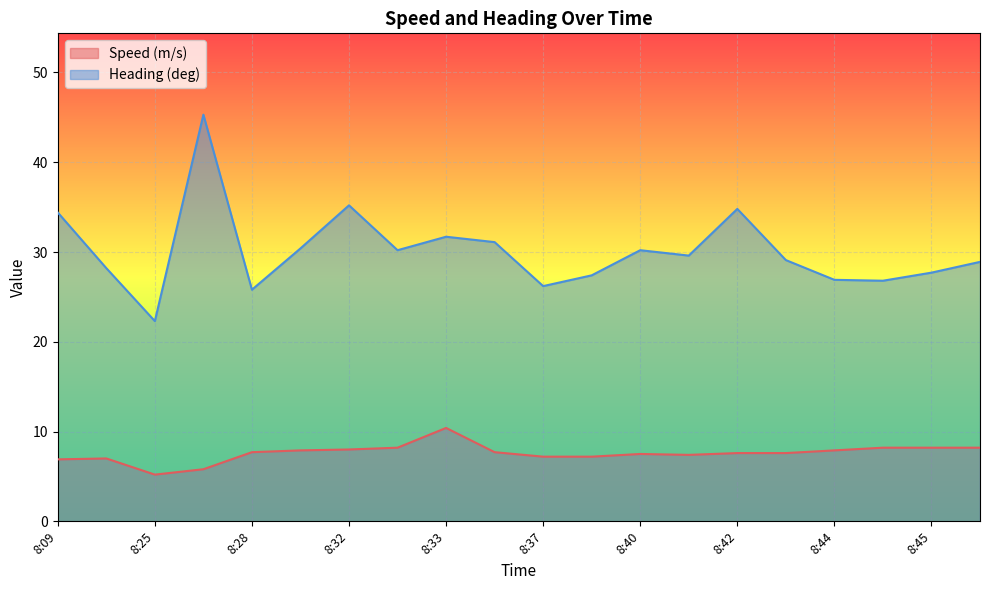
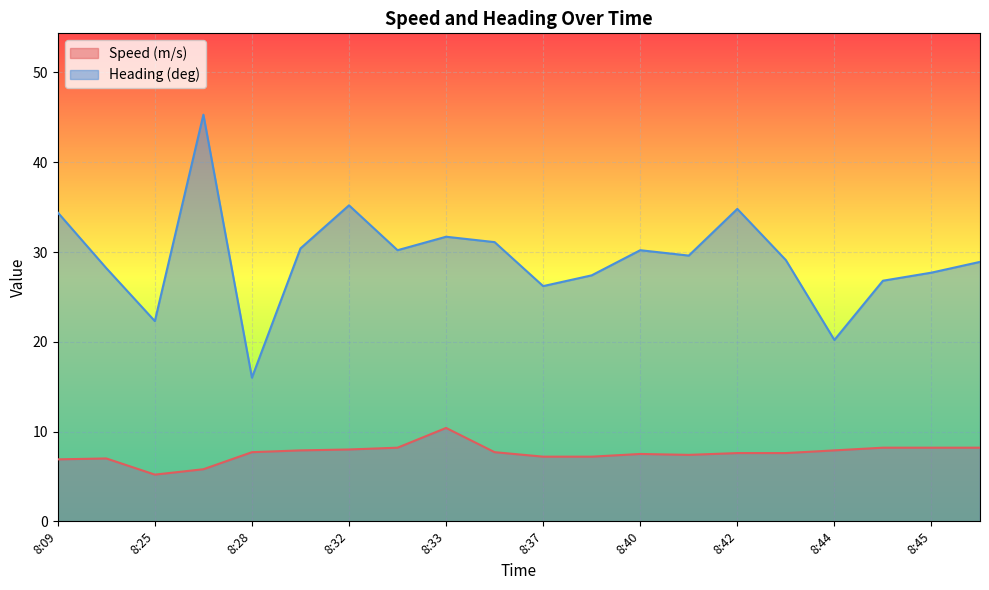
  {
    "Speed (m/s)": {
      "8:09": 7,
      "8:25": 5,
      "8:28": 8,
      "8:33": 10,
      "8:37": 7,
      "8:40": 8,
      "8:42": 8,
      "8:44": 8
    },
    "Heading (deg)": {
      "8:09": 34,
      "8:25": 22,
-     "8:28": 26,
+     "8:28": 16,
      "8:33": 32,
      "8:37": 26,
      "8:40": 30,
      "8:42": 35,
-     "8:44": 27
+     "8:44": 20
    }
  }
